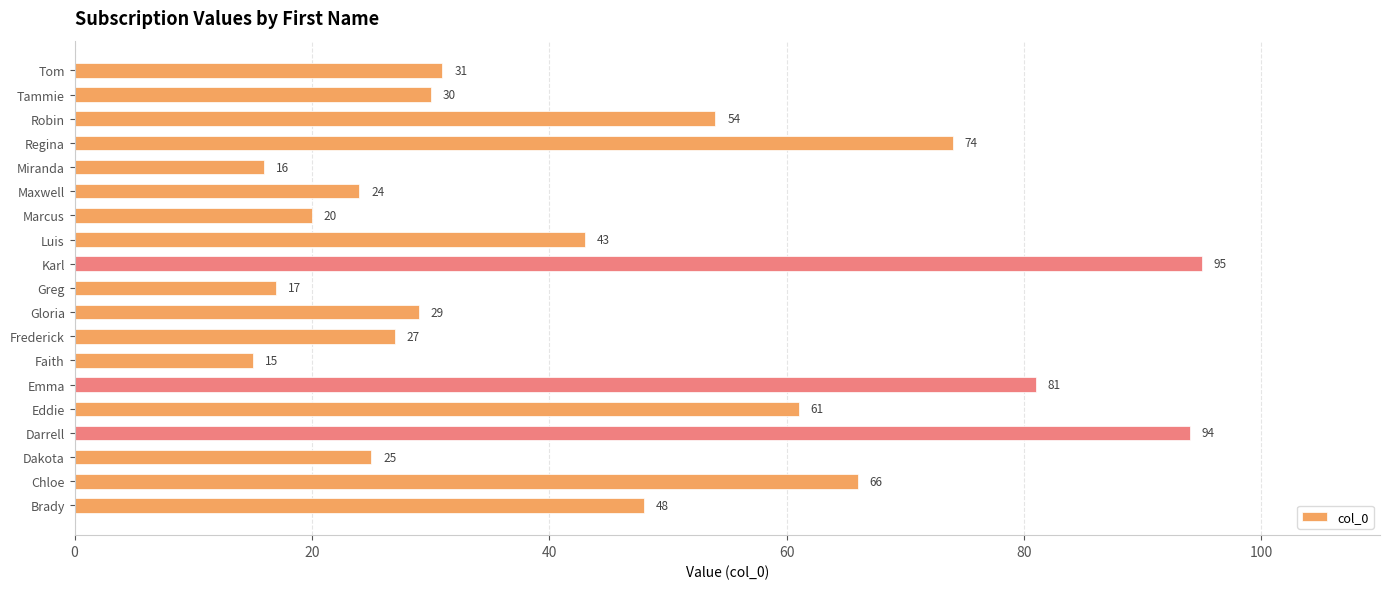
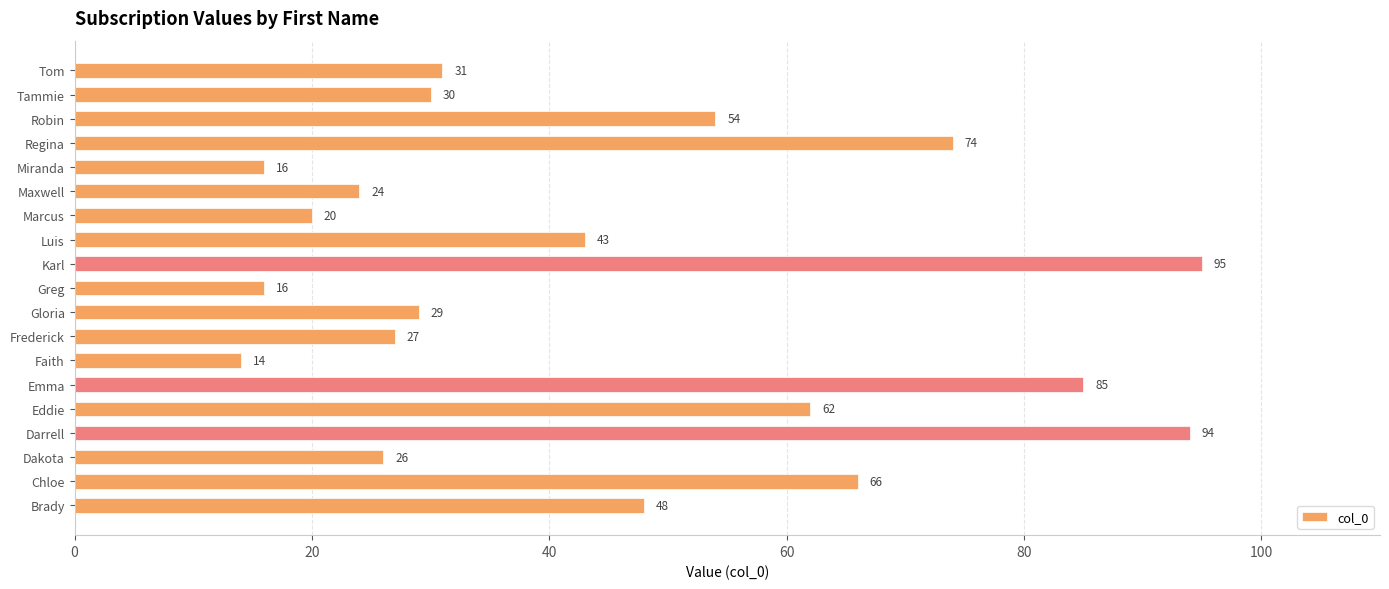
  {
    "Tom": 31,
    "Tammie": 30,
    "Robin": 54,
    "Regina": 74,
    "Miranda": 16,
    "Maxwell": 24,
    "Marcus": 20,
    "Luis": 43,
    "Karl": 95,
-   "Greg": 17,
+   "Greg": 16,
    "Gloria": 29,
    "Frederick": 27,
-   "Faith": 15,
-   "Emma": 81,
-   "Eddie": 61,
+   "Faith": 14,
+   "Emma": 85,
+   "Eddie": 62,
    "Darrell": 94,
-   "Dakota": 25,
+   "Dakota": 26,
    "Chloe": 66,
    "Brady": 48
  }
